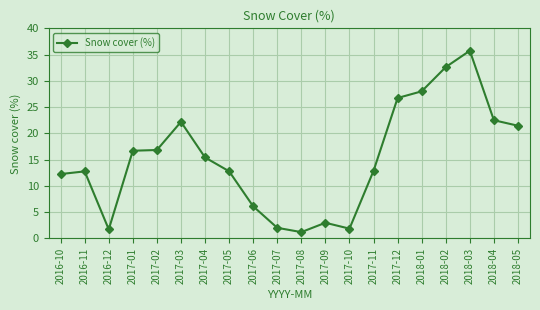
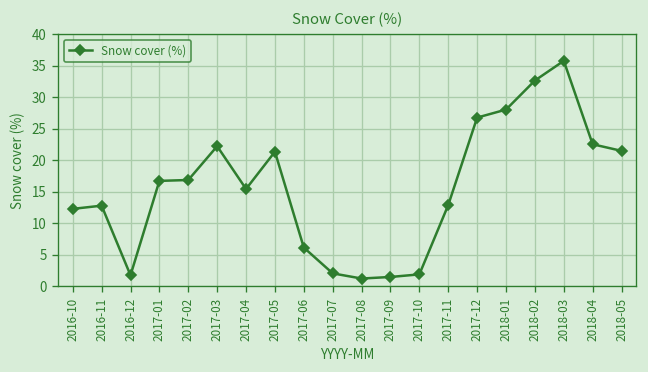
  {
    "2016-10": 12,
    "2016-11": 13,
    "2016-12": 2,
    "2017-01": 17,
    "2017-02": 17,
    "2017-03": 22,
    "2017-04": 15,
-   "2017-05": 13,
+   "2017-05": 21,
    "2017-06": 6,
    "2017-07": 2,
    "2017-08": 1,
-   "2017-09": 3,
+   "2017-09": 1,
    "2017-10": 2,
    "2017-11": 13,
    "2017-12": 27,
    "2018-01": 28,
    "2018-02": 33,
    "2018-03": 36,
    "2018-04": 23,
    "2018-05": 21
  }
